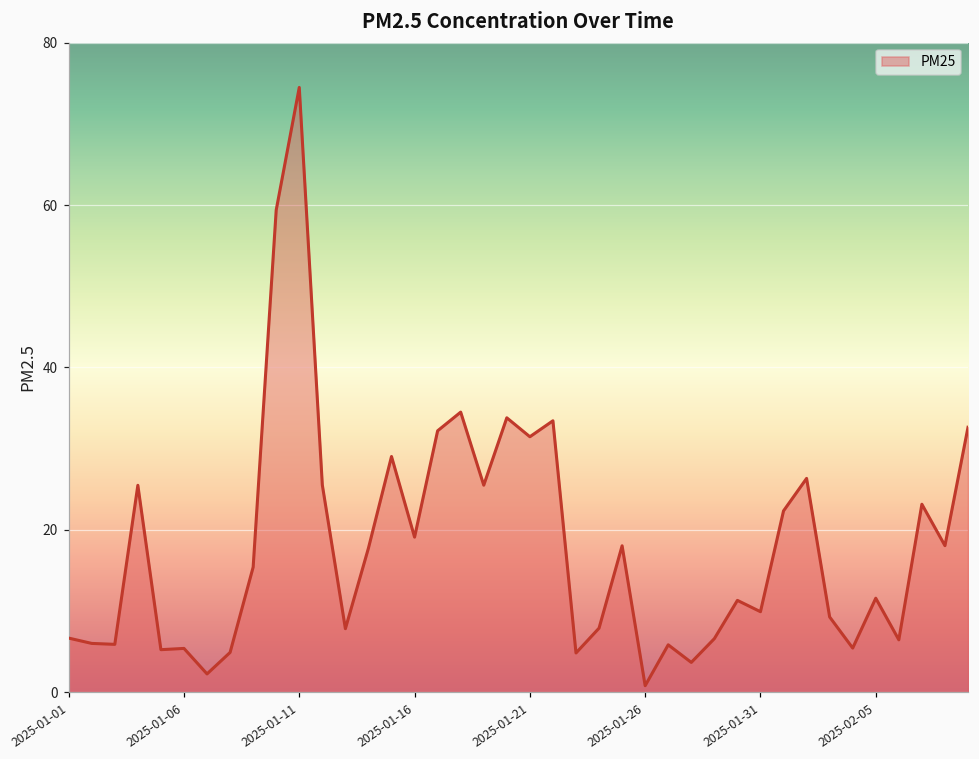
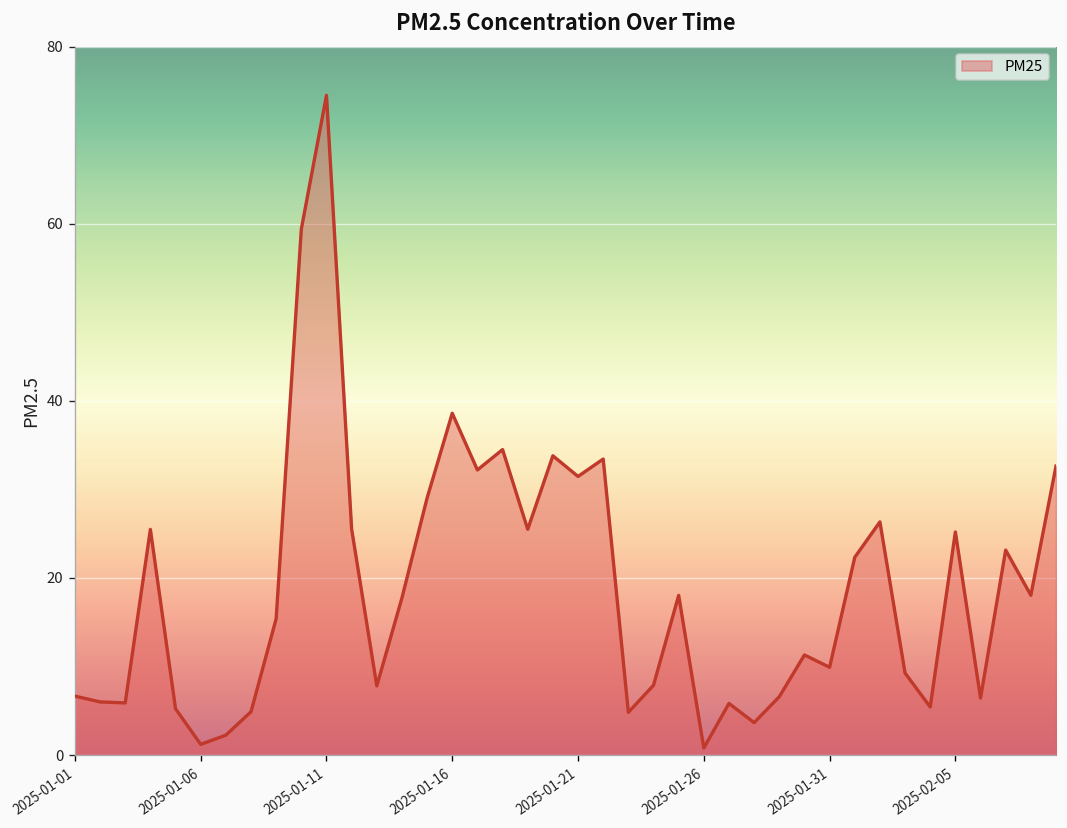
  {
    "2025-01-01": 7,
-   "2025-01-06": 5,
+   "2025-01-06": 1,
    "2025-01-11": 75,
-   "2025-01-16": 19,
+   "2025-01-16": 39,
    "2025-01-21": 31,
    "2025-01-26": 1,
    "2025-01-31": 10,
-   "2025-02-05": 12
+   "2025-02-05": 25
  }
